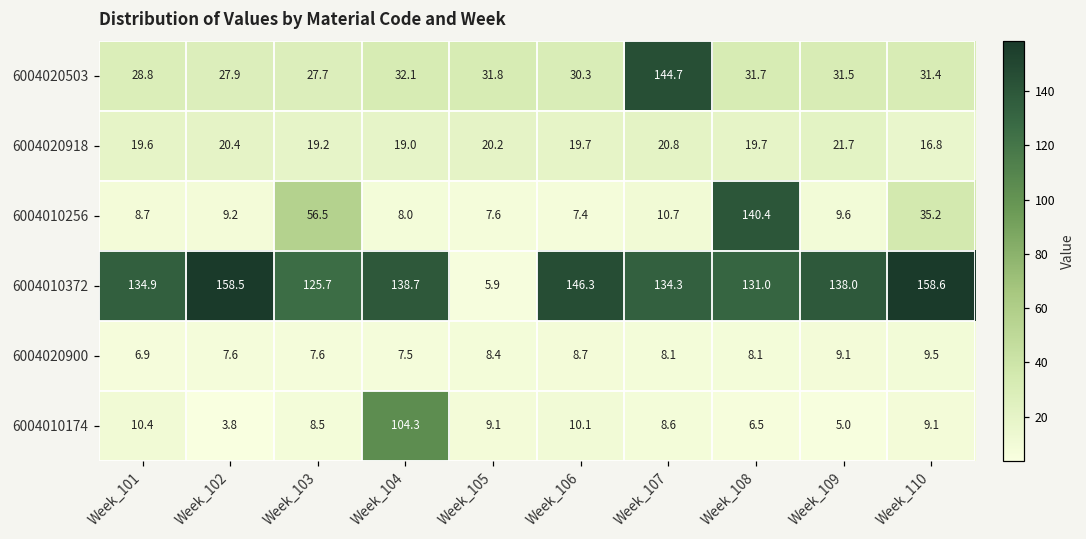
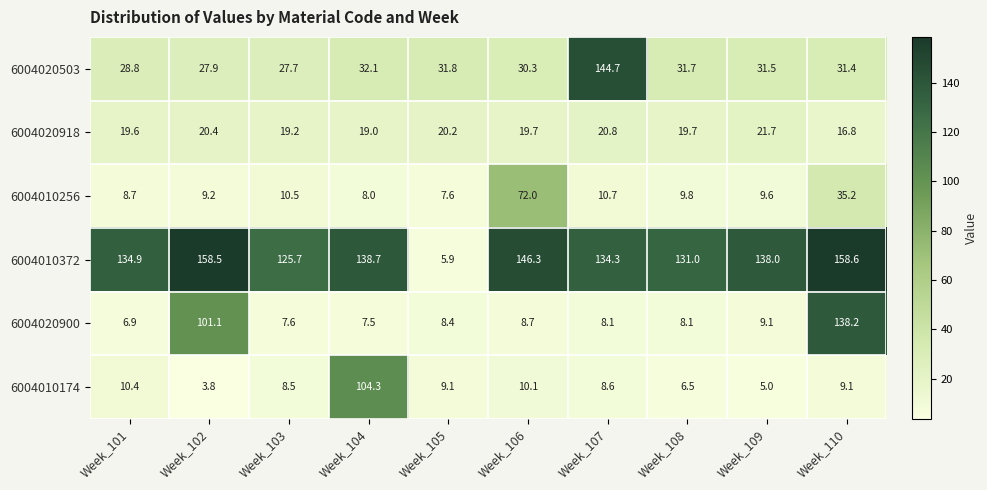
  {
    "6004020503": {
      "Week_101": 28.8,
      "Week_102": 27.9,
      "Week_103": 27.7,
      "Week_104": 32.1,
      "Week_105": 31.8,
      "Week_106": 30.3,
      "Week_107": 144.7,
      "Week_108": 31.7,
      "Week_109": 31.5,
      "Week_110": 31.4
    },
    "6004020918": {
      "Week_101": 19.6,
      "Week_102": 20.4,
      "Week_103": 19.2,
      "Week_104": 19.0,
      "Week_105": 20.2,
      "Week_106": 19.7,
      "Week_107": 20.8,
      "Week_108": 19.7,
      "Week_109": 21.7,
      "Week_110": 16.8
    },
    "6004010256": {
      "Week_101": 8.7,
      "Week_102": 9.2,
-     "Week_103": 56.5,
+     "Week_103": 10.5,
      "Week_104": 8.0,
      "Week_105": 7.6,
-     "Week_106": 7.4,
+     "Week_106": 72.0,
      "Week_107": 10.7,
-     "Week_108": 140.4,
+     "Week_108": 9.8,
      "Week_109": 9.6,
      "Week_110": 35.2
    },
    "6004010372": {
      "Week_101": 134.9,
      "Week_102": 158.5,
      "Week_103": 125.7,
      "Week_104": 138.7,
      "Week_105": 5.9,
      "Week_106": 146.3,
      "Week_107": 134.3,
      "Week_108": 131.0,
      "Week_109": 138.0,
      "Week_110": 158.6
    },
    "6004020900": {
      "Week_101": 6.9,
-     "Week_102": 7.6,
+     "Week_102": 101.1,
      "Week_103": 7.6,
      "Week_104": 7.5,
      "Week_105": 8.4,
      "Week_106": 8.7,
      "Week_107": 8.1,
      "Week_108": 8.1,
      "Week_109": 9.1,
-     "Week_110": 9.5
+     "Week_110": 138.2
    },
    "6004010174": {
      "Week_101": 10.4,
      "Week_102": 3.8,
      "Week_103": 8.5,
      "Week_104": 104.3,
      "Week_105": 9.1,
      "Week_106": 10.1,
      "Week_107": 8.6,
      "Week_108": 6.5,
      "Week_109": 5.0,
      "Week_110": 9.1
    }
  }
